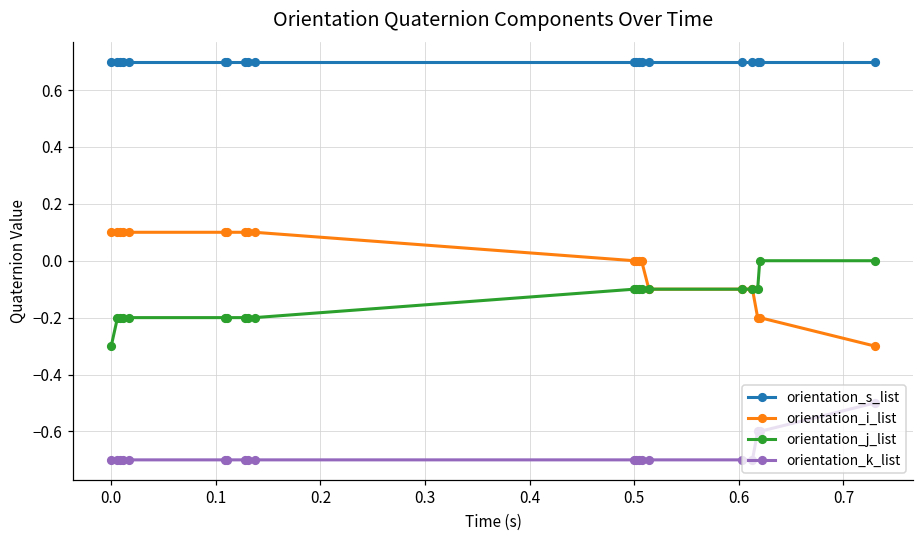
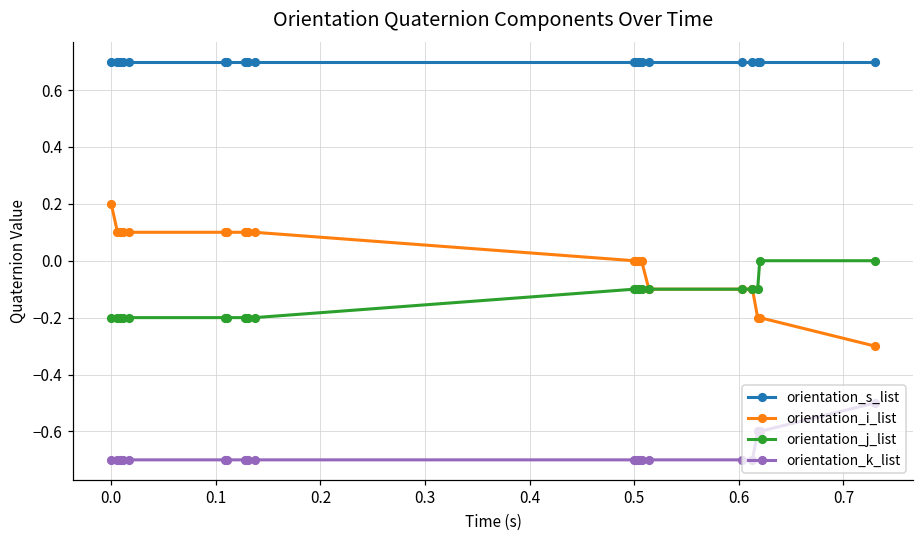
  {
    "orientation_s_list": {
      "0.0": 0.7,
      "0.5": 0.7
    },
    "orientation_i_list": {
-     "0.0": 0.1,
+     "0.0": 0.2,
      "0.5": 0.0
    },
    "orientation_j_list": {
-     "0.0": -0.3,
+     "0.0": -0.2,
      "0.5": -0.1
    },
    "orientation_k_list": {
      "0.0": -0.7,
      "0.5": -0.7
    }
  }
